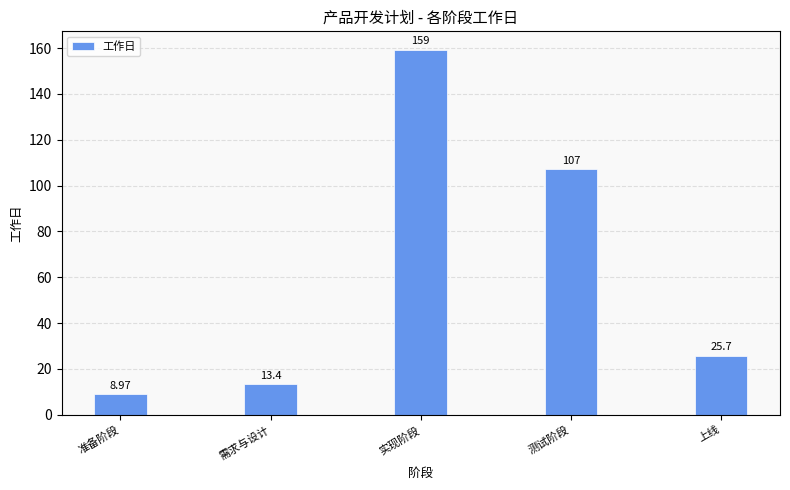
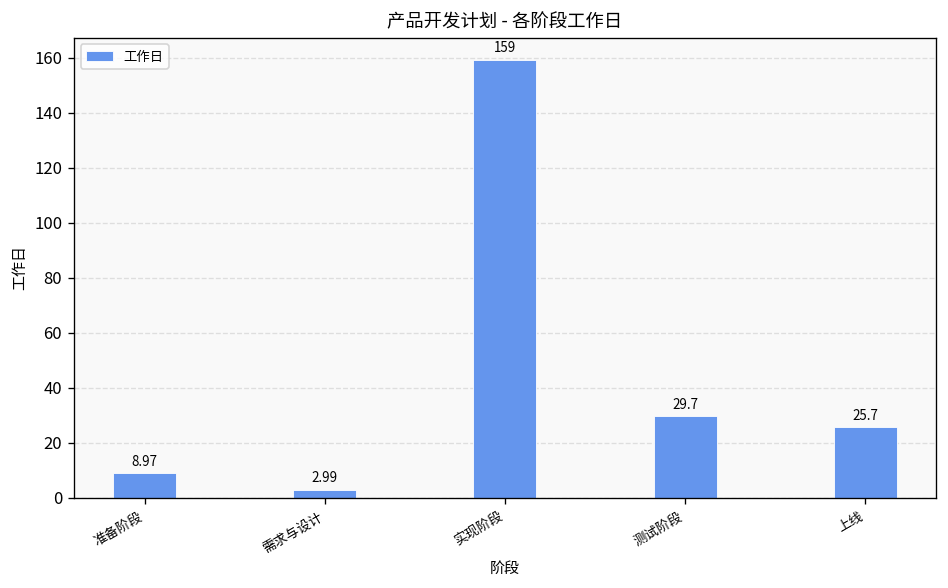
  {
    "准备阶段": 8.97,
-   "需求与设计": 13.4,
+   "需求与设计": 2.99,
    "实现阶段": 159,
-   "测试阶段": 107,
+   "测试阶段": 29.7,
    "上线": 25.7
  }
